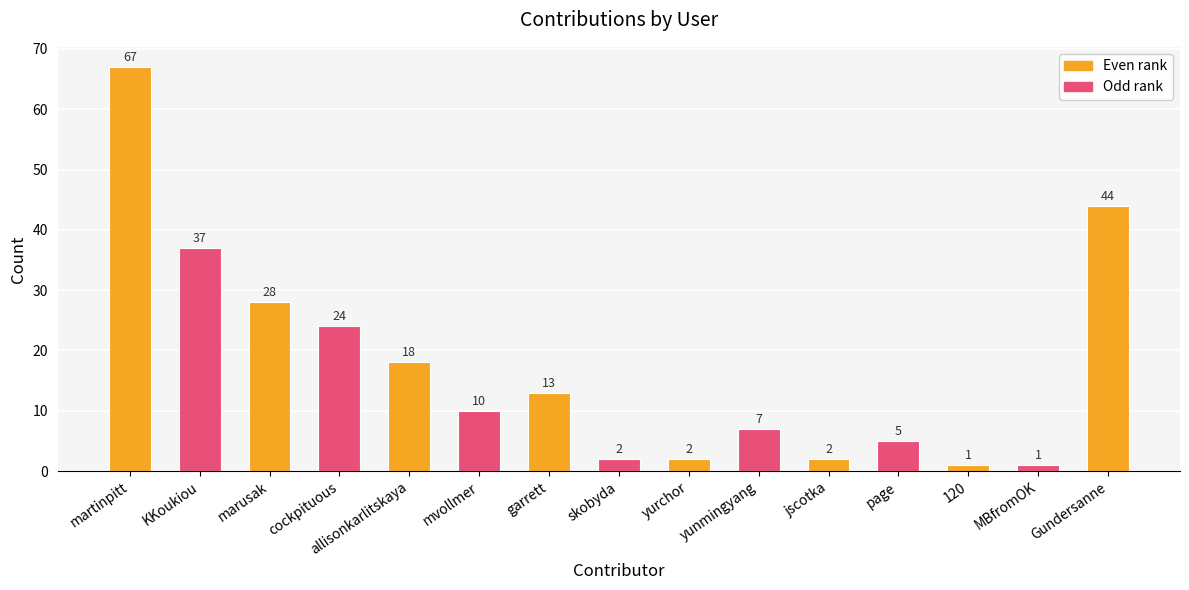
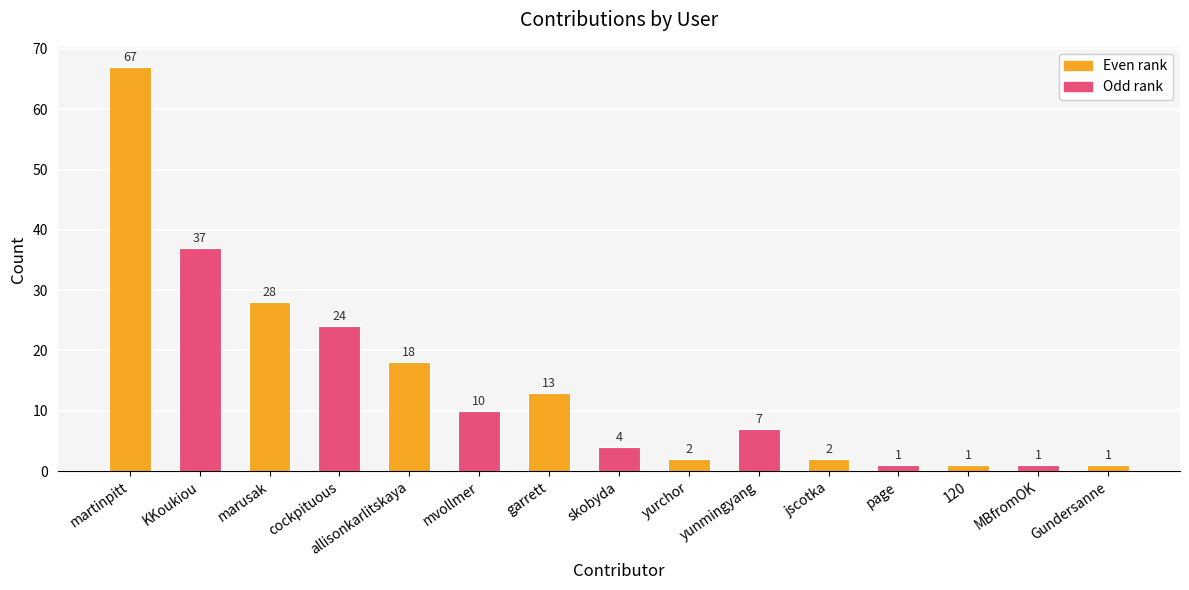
  {
    "martinpitt": 67,
    "KKoukiou": 37,
    "marusak": 28,
    "cockpituous": 24,
    "allisonkarlitskaya": 18,
    "mvollmer": 10,
    "garrett": 13,
-   "skobyda": 2,
+   "skobyda": 4,
    "yurchor": 2,
    "yunmingyang": 7,
    "jscotka": 2,
-   "page": 5,
+   "page": 1,
    "120": 1,
    "MBfromOK": 1,
-   "Gundersanne": 44
+   "Gundersanne": 1
  }
